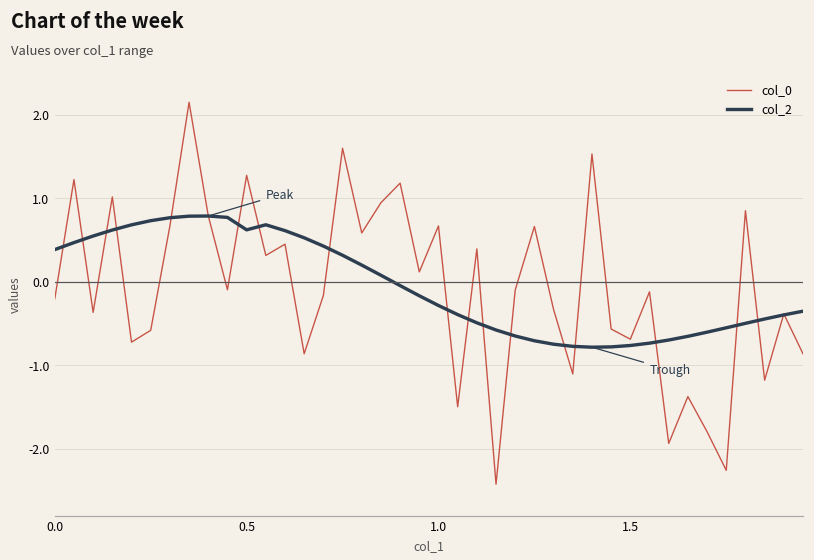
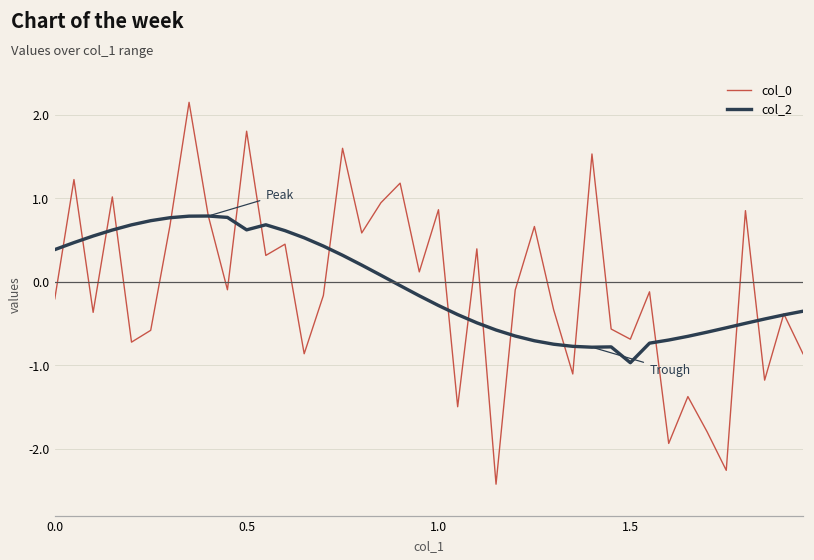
  {
    "col_0": {
      "0.0": -0.2,
-     "0.5": 1.3,
-     "1.0": 0.7,
+     "0.5": 1.8,
+     "1.0": 0.9,
      "1.5": -0.7
    },
    "col_2": {
      "0.0": 0.4,
      "0.5": 0.6,
      "1.0": -0.3,
-     "1.5": -0.8
+     "1.5": -1.0
    }
  }
